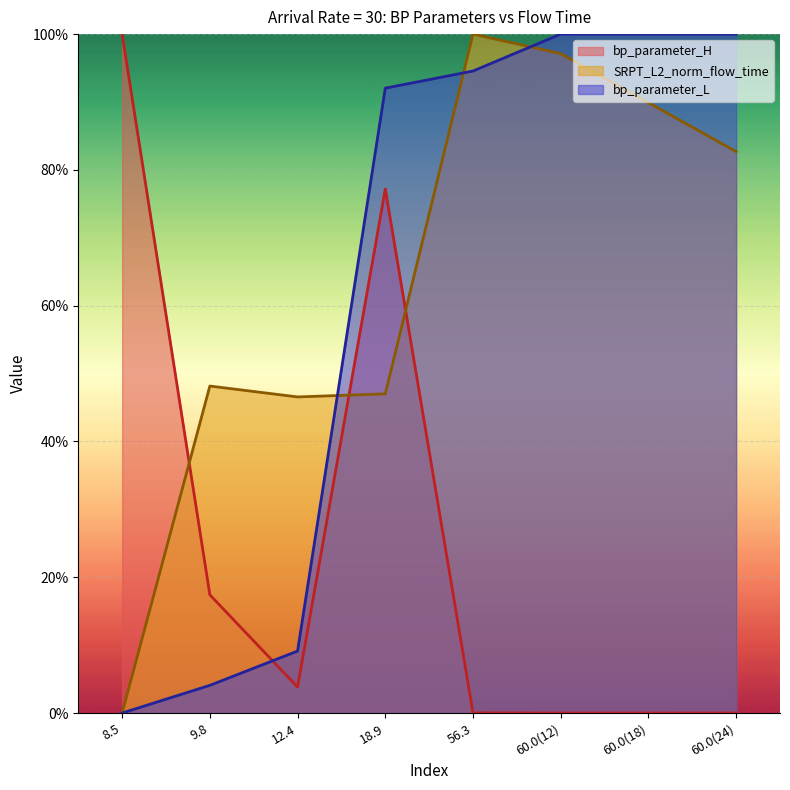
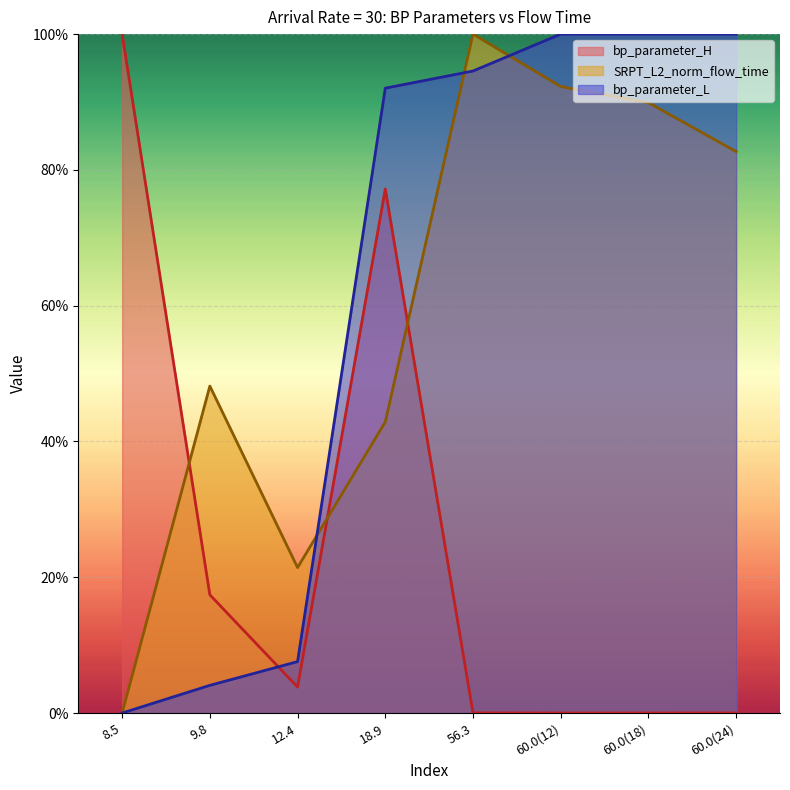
  {
    "bp_parameter_H": {
      "8.5": "100%",
      "9.8": "17%",
      "12.4": "4%",
      "18.9": "77%",
      "56.3": "0%",
      "60.0(12)": "0%",
      "60.0(18)": "0%",
      "60.0(24)": "0%"
    },
    "SRPT_L2_norm_flow_time": {
      "9.8": "48%",
-     "12.4": "47%",
-     "18.9": "47%",
+     "12.4": "21%",
+     "18.9": "43%",
      "56.3": "100%",
-     "60.0(12)": "97%",
+     "60.0(12)": "92%",
      "60.0(18)": "90%",
      "60.0(24)": "83%"
    },
    "bp_parameter_L": {
      "9.8": "4%",
-     "12.4": "9%",
+     "12.4": "8%",
      "18.9": "92%",
      "56.3": "95%",
      "60.0(12)": "100%",
      "60.0(18)": "100%",
      "60.0(24)": "100%"
    }
  }
